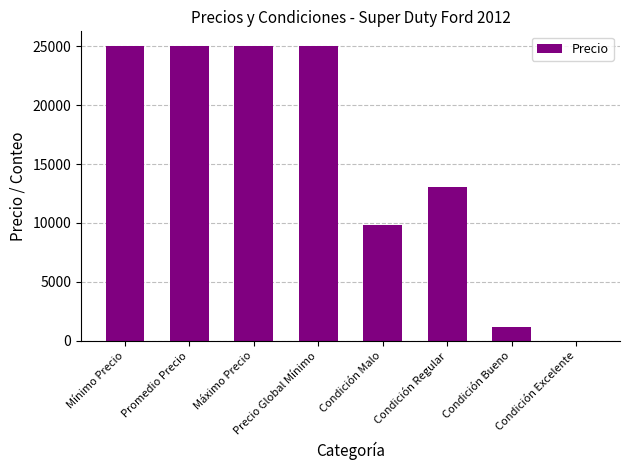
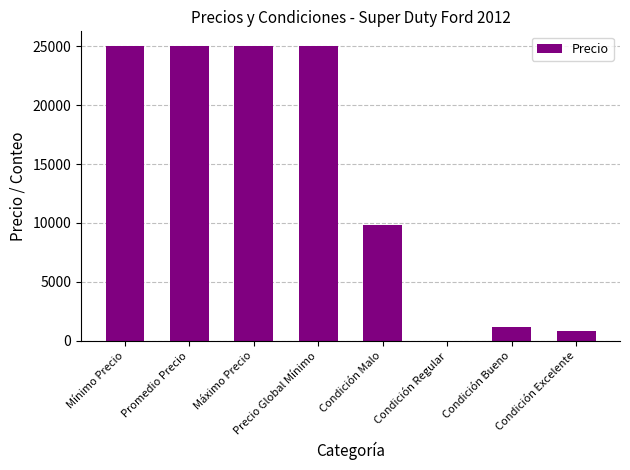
  {
    "Mínimo Precio": 25000,
    "Promedio Precio": 25000,
    "Máximo Precio": 25000,
    "Precio Global Mínimo": 25000,
    "Condición Malo": 9800,
-   "Condición Regular": 13000,
+   "Condición Regular": 0,
    "Condición Bueno": 1200,
-   "Condición Excelente": 0
+   "Condición Excelente": 800
  }
